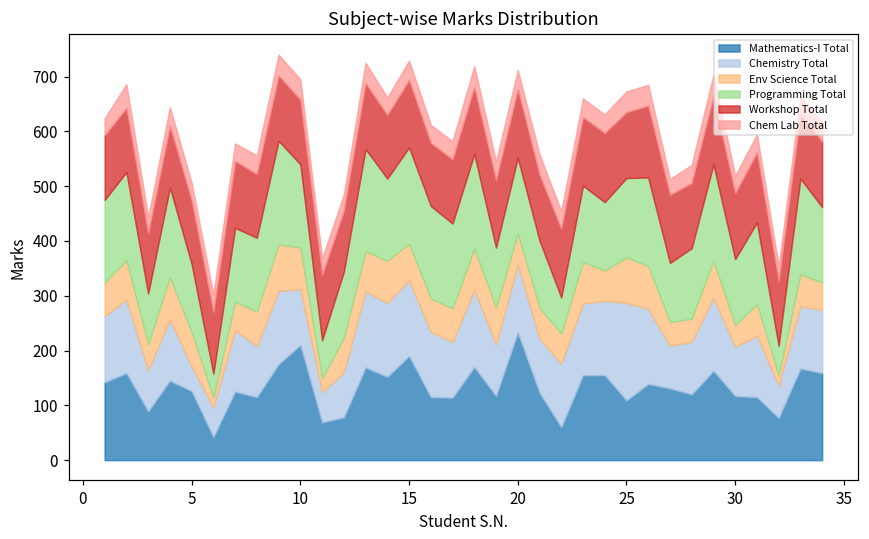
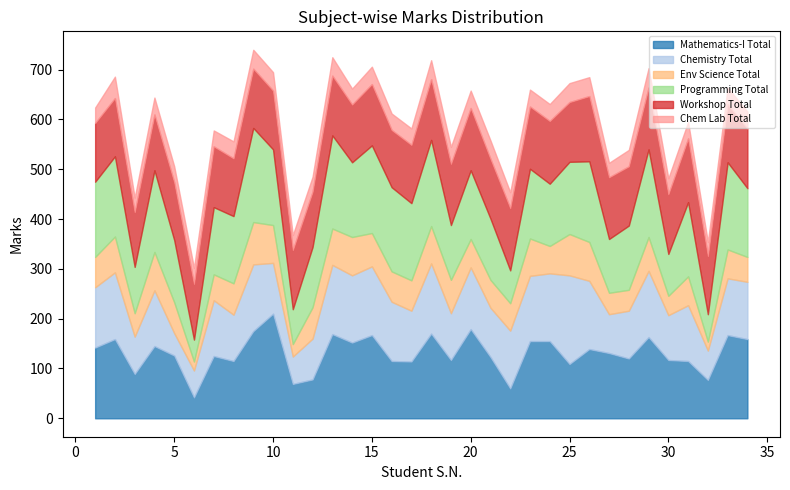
  {
    "Mathematics-I Total": {
      "5": 130,
      "10": 210,
-     "15": 190,
-     "20": 230,
+     "15": 170,
+     "20": 180,
      "25": 110,
      "30": 120
    },
    "Chemistry Total": {
      "5": 50,
      "10": 100,
      "15": 140,
      "20": 120,
      "25": 180,
      "30": 90
    },
    "Programming Total": {
      "5": 130,
      "10": 150,
      "15": 180,
      "20": 140,
      "25": 150,
-     "30": 120
+     "30": 80
    },
    "Workshop Total": {
      "5": 120,
      "10": 120,
      "15": 120,
      "20": 130,
      "25": 120,
      "30": 120
    }
  }
